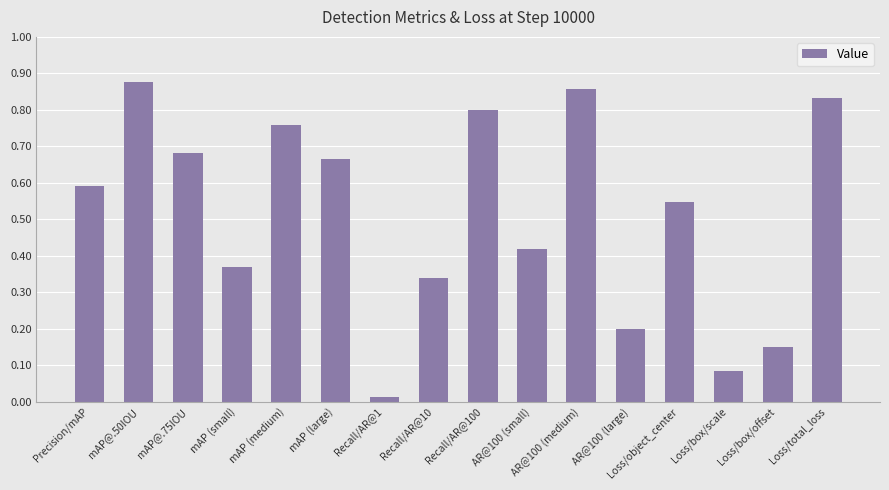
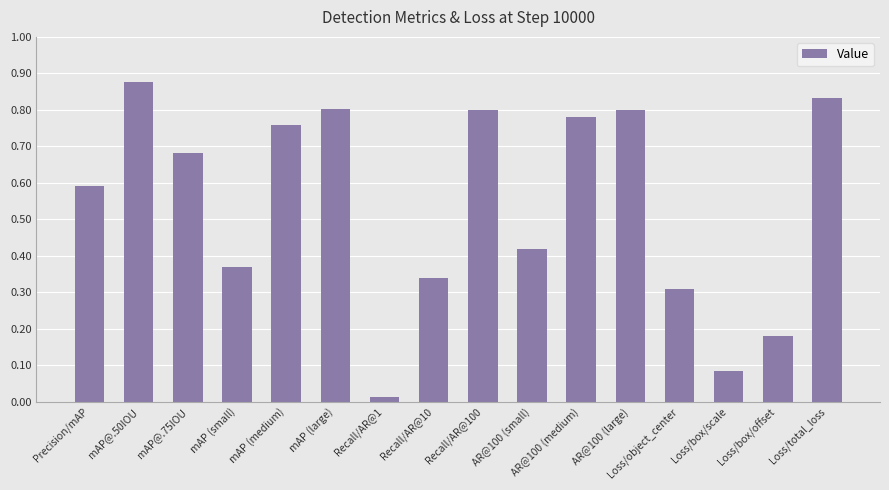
  {
    "Precision/mAP": 0.59,
    "mAP@.50IOU": 0.88,
    "mAP@.75IOU": 0.68,
    "mAP (small)": 0.37,
    "mAP (medium)": 0.76,
-   "mAP (large)": 0.67,
+   "mAP (large)": 0.80,
    "Recall/AR@1": 0.01,
    "Recall/AR@10": 0.34,
    "Recall/AR@100": 0.80,
    "AR@100 (small)": 0.42,
-   "AR@100 (medium)": 0.86,
-   "AR@100 (large)": 0.2,
-   "Loss/object_center": 0.55,
+   "AR@100 (medium)": 0.78,
+   "AR@100 (large)": 0.8,
+   "Loss/object_center": 0.31,
    "Loss/box/scale": 0.08,
-   "Loss/box/offset": 0.15,
+   "Loss/box/offset": 0.18,
    "Loss/total_loss": 0.83
  }
